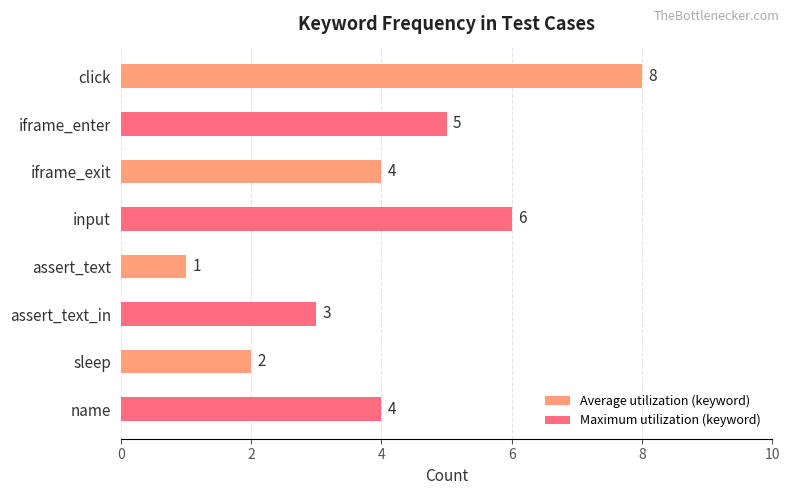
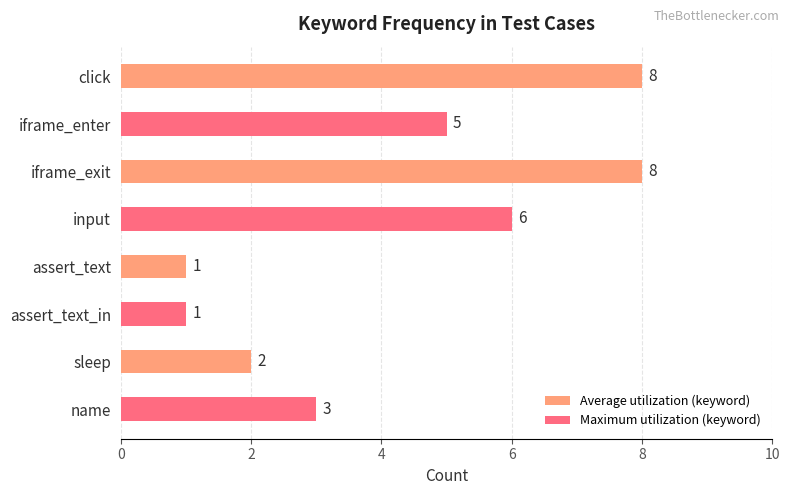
  {
    "click": 8,
    "iframe_enter": 5,
-   "iframe_exit": 4,
+   "iframe_exit": 8,
    "input": 6,
    "assert_text": 1,
-   "assert_text_in": 3,
+   "assert_text_in": 1,
    "sleep": 2,
-   "name": 4
+   "name": 3
  }
